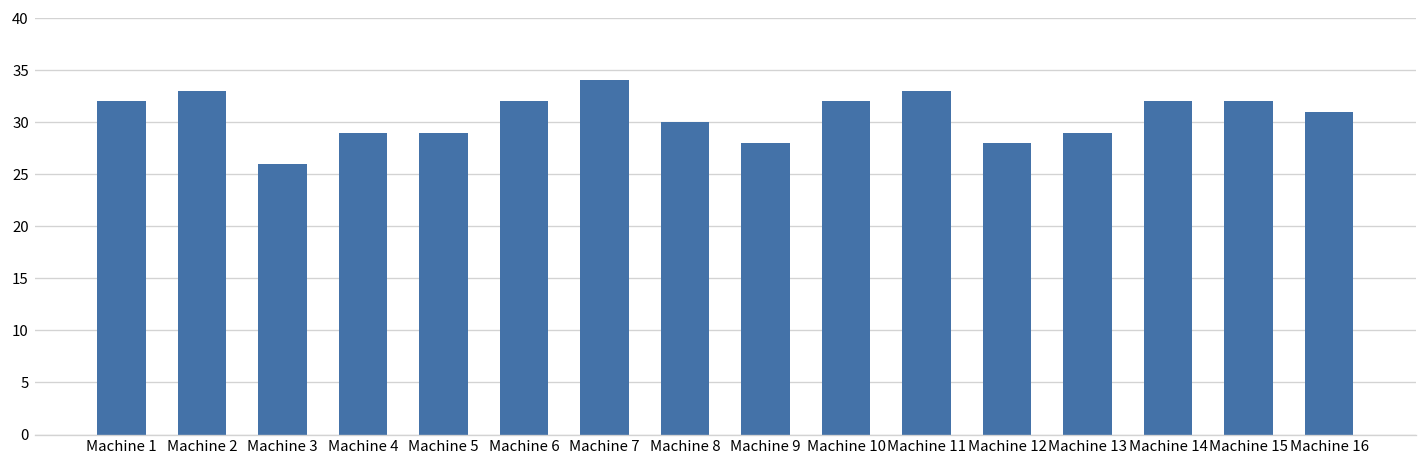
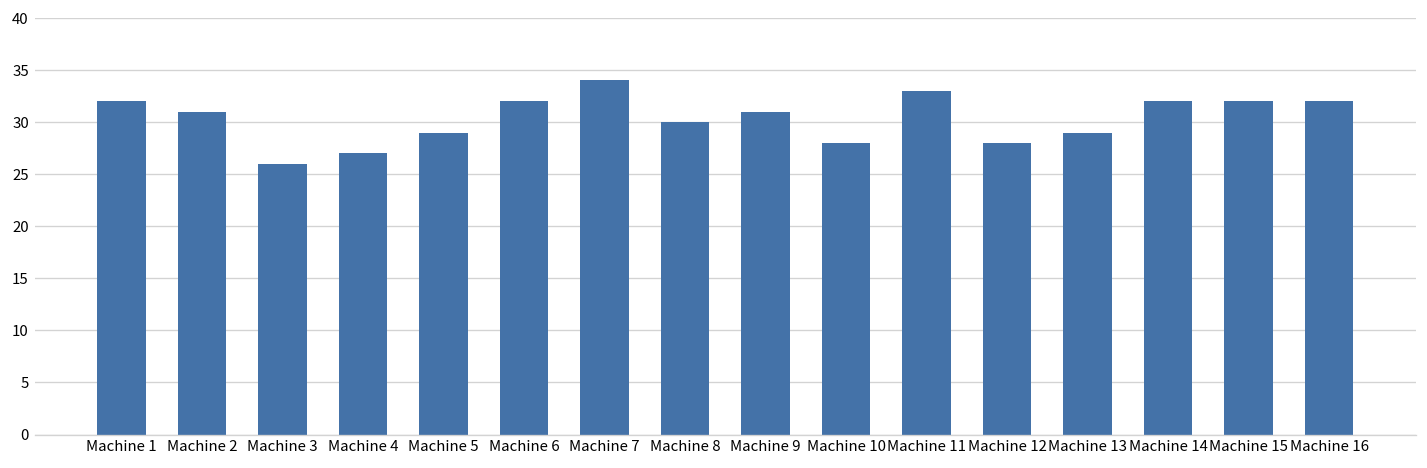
  {
    "Machine 1": 32,
-   "Machine 2": 33,
+   "Machine 2": 31,
    "Machine 3": 26,
-   "Machine 4": 29,
+   "Machine 4": 27,
    "Machine 5": 29,
    "Machine 6": 32,
    "Machine 7": 34,
    "Machine 8": 30,
-   "Machine 9": 28,
-   "Machine 10": 32,
+   "Machine 9": 31,
+   "Machine 10": 28,
    "Machine 11": 33,
    "Machine 12": 28,
    "Machine 13": 29,
    "Machine 14": 32,
    "Machine 15": 32,
-   "Machine 16": 31
+   "Machine 16": 32
  }
